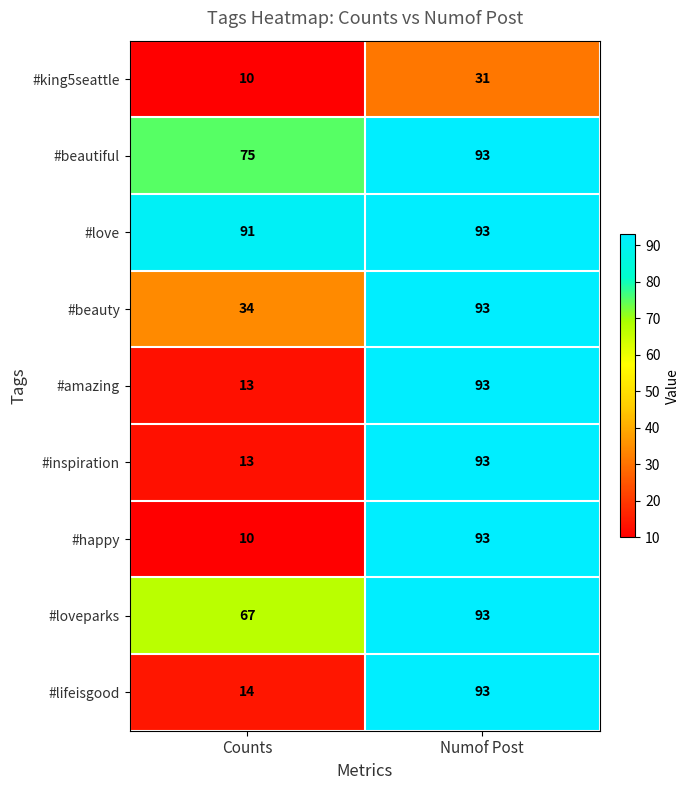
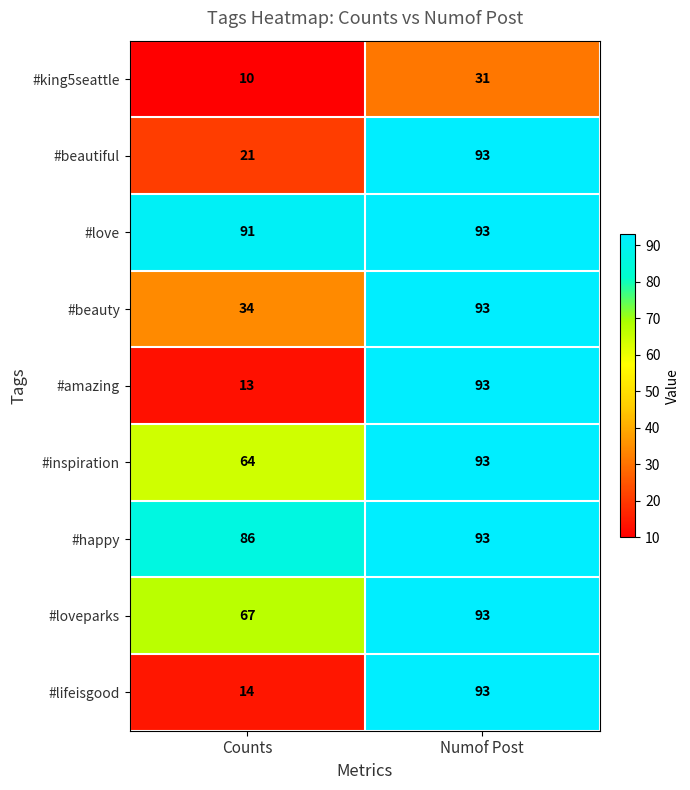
  {
    "#king5seattle": {
      "Counts": 10,
      "Numof Post": 31
    },
    "#beautiful": {
-     "Counts": 75,
+     "Counts": 21,
      "Numof Post": 93
    },
    "#love": {
      "Counts": 91,
      "Numof Post": 93
    },
    "#beauty": {
      "Counts": 34,
      "Numof Post": 93
    },
    "#amazing": {
      "Counts": 13,
      "Numof Post": 93
    },
    "#inspiration": {
-     "Counts": 13,
+     "Counts": 64,
      "Numof Post": 93
    },
    "#happy": {
-     "Counts": 10,
+     "Counts": 86,
      "Numof Post": 93
    },
    "#loveparks": {
      "Counts": 67,
      "Numof Post": 93
    },
    "#lifeisgood": {
      "Counts": 14,
      "Numof Post": 93
    }
  }
